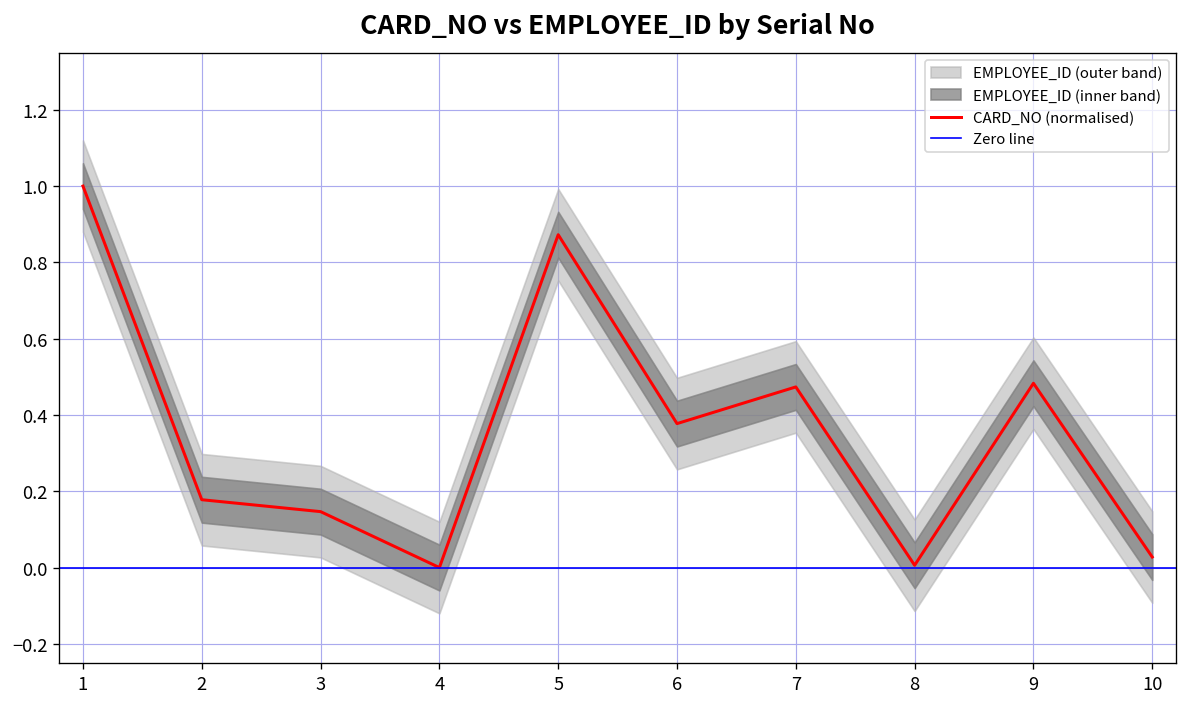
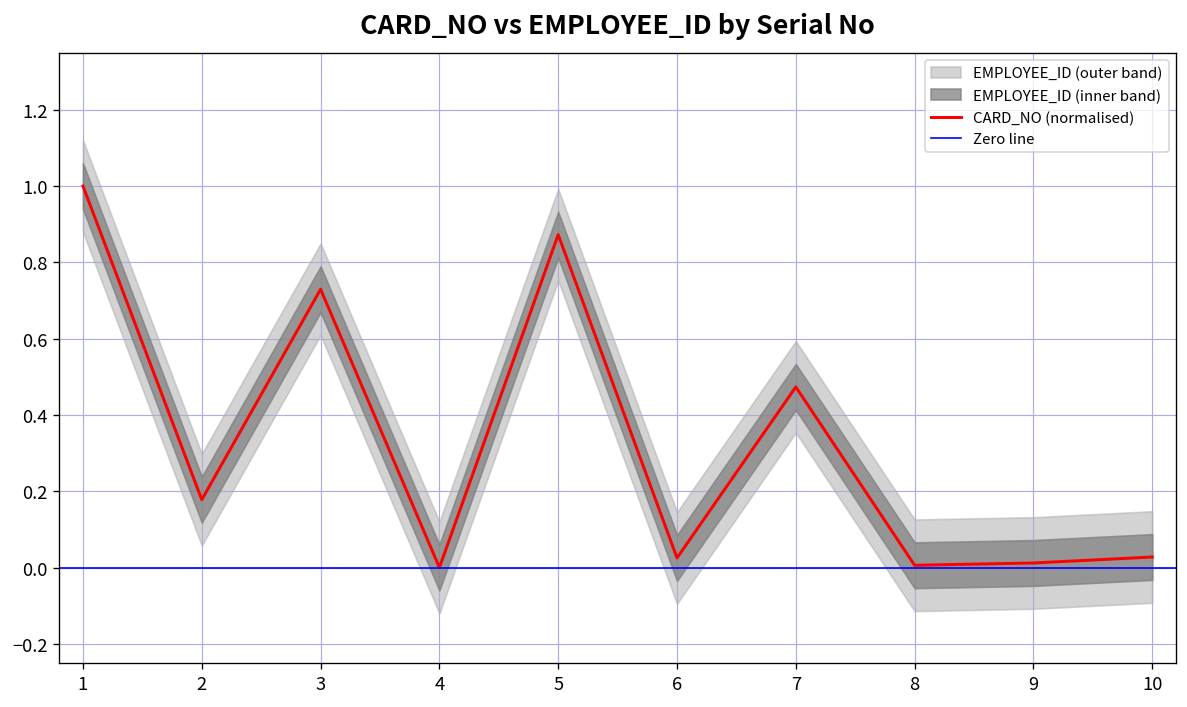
  {
    "CARD_NO (normalised)": {
      "1": 1.00,
      "2": 0.18,
-     "3": 0.15,
+     "3": 0.73,
      "4": 0.00,
      "5": 0.87,
-     "6": 0.38,
+     "6": 0.03,
      "7": 0.47,
      "8": 0.01,
-     "9": 0.48,
+     "9": 0.01,
      "10": 0.03
    }
  }
